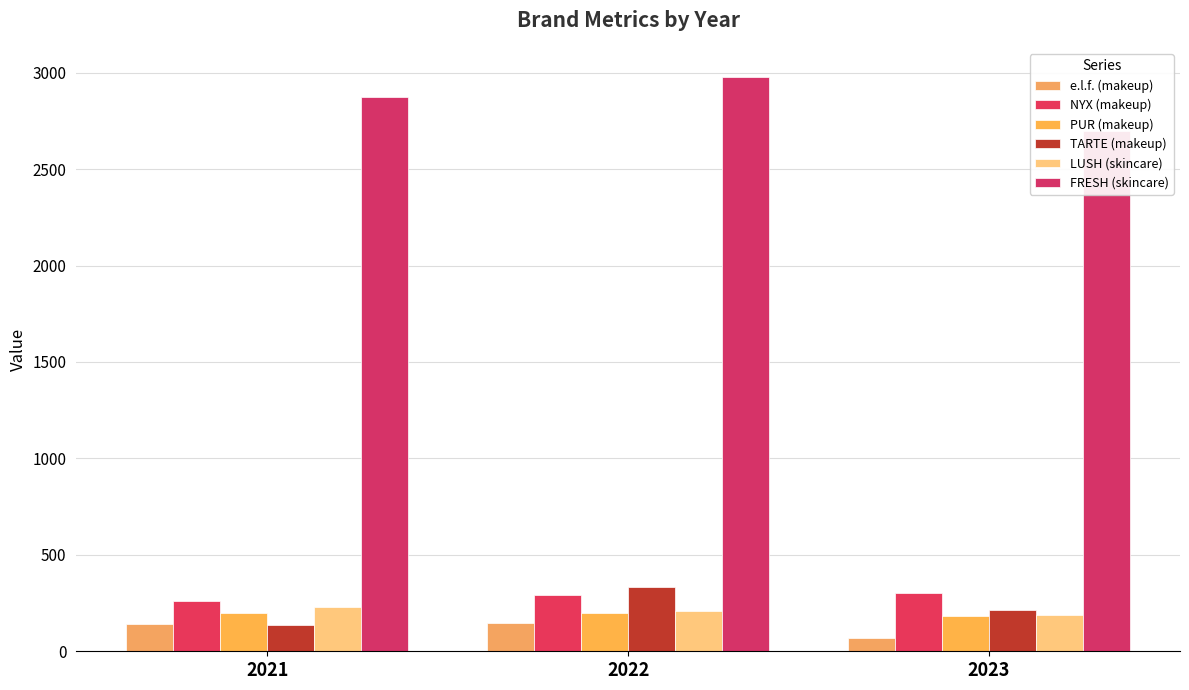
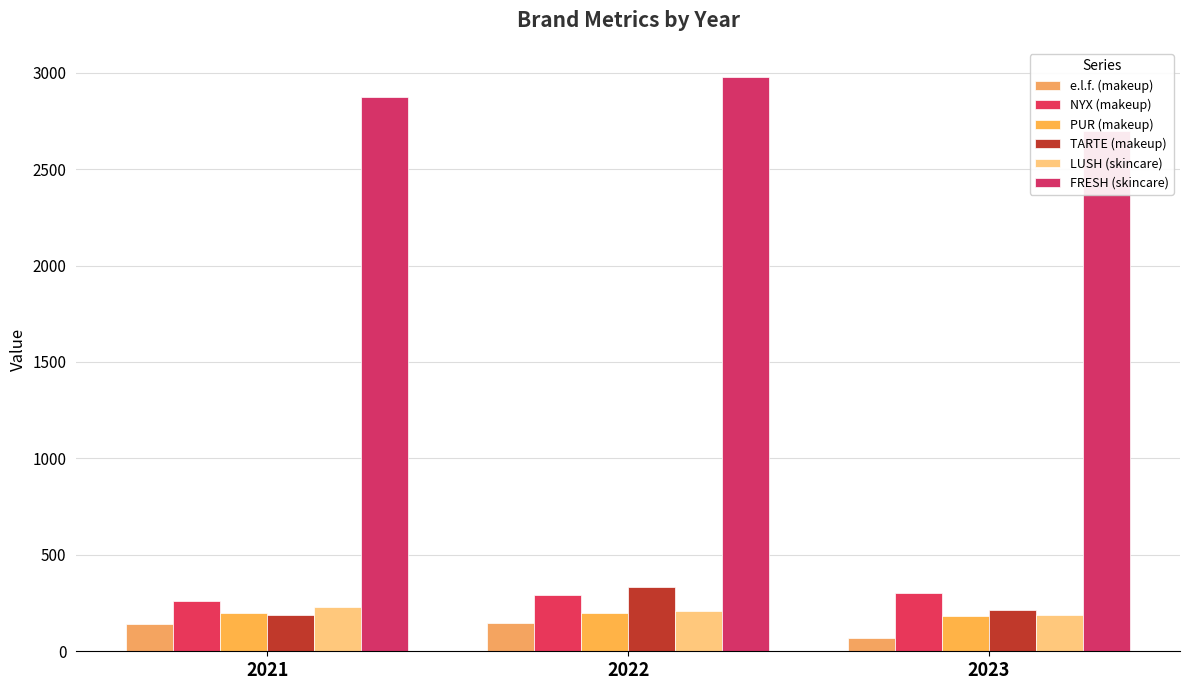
  {
    "TARTE (makeup)": {
-     "2021": 140,
+     "2021": 190,
      "2022": 330,
      "2023": 220
    }
  }
